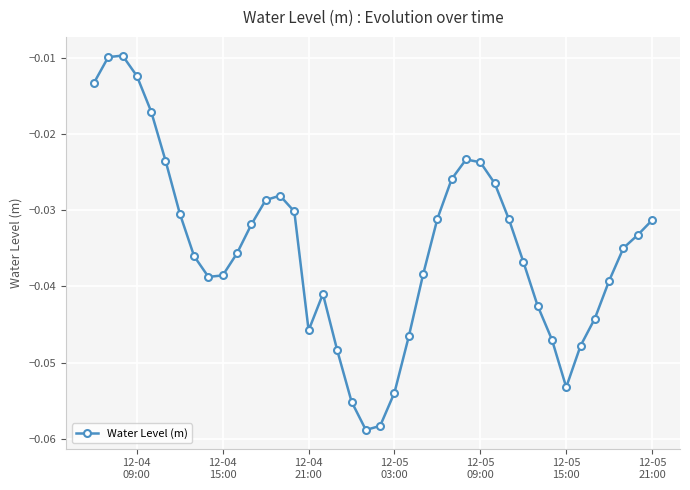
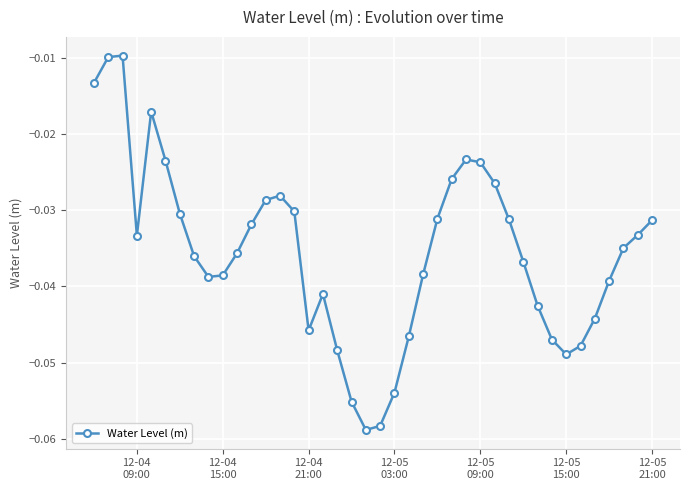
  {
-   "12-04 09:00": -0.012,
+   "12-04 09:00": -0.033,
    "12-04 15:00": -0.039,
    "12-04 21:00": -0.046,
    "12-05 03:00": -0.054,
    "12-05 09:00": -0.024,
-   "12-05 15:00": -0.053,
+   "12-05 15:00": -0.049,
    "12-05 21:00": -0.031
  }
